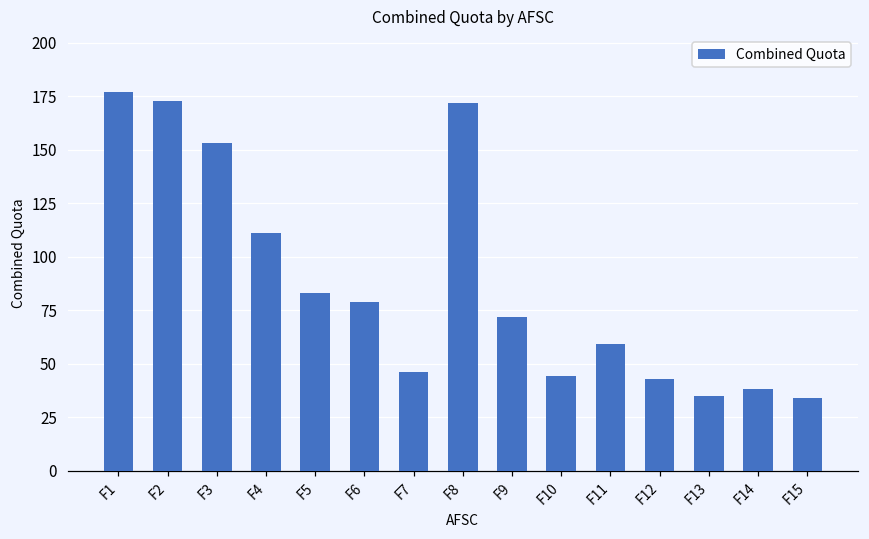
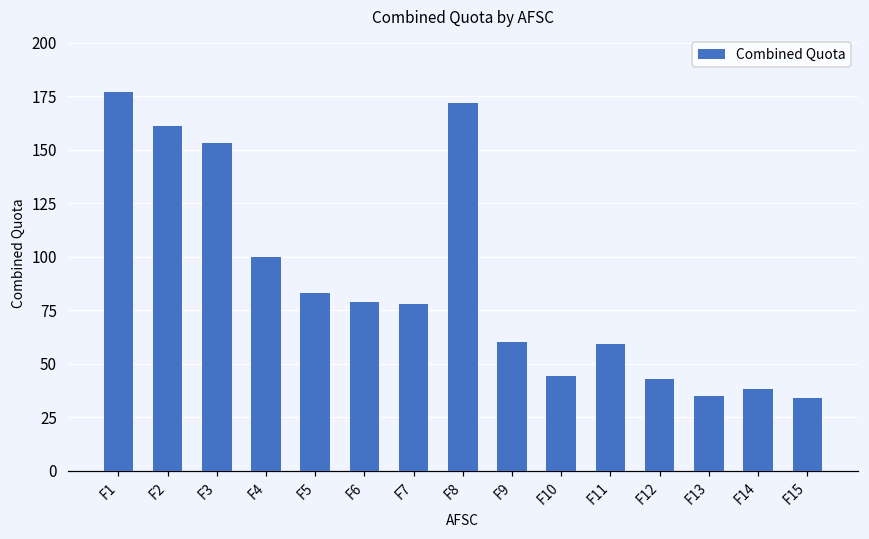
  {
    "F1": 177,
-   "F2": 173,
+   "F2": 161,
    "F3": 153,
-   "F4": 111,
+   "F4": 100,
    "F5": 83,
    "F6": 79,
-   "F7": 46,
+   "F7": 78,
    "F8": 172,
-   "F9": 72,
+   "F9": 60,
    "F10": 44,
    "F11": 59,
    "F12": 43,
    "F13": 35,
    "F14": 38,
    "F15": 34
  }
